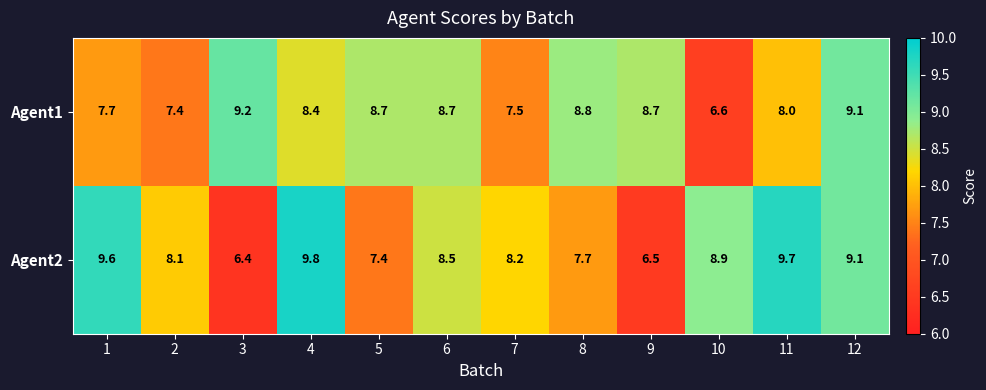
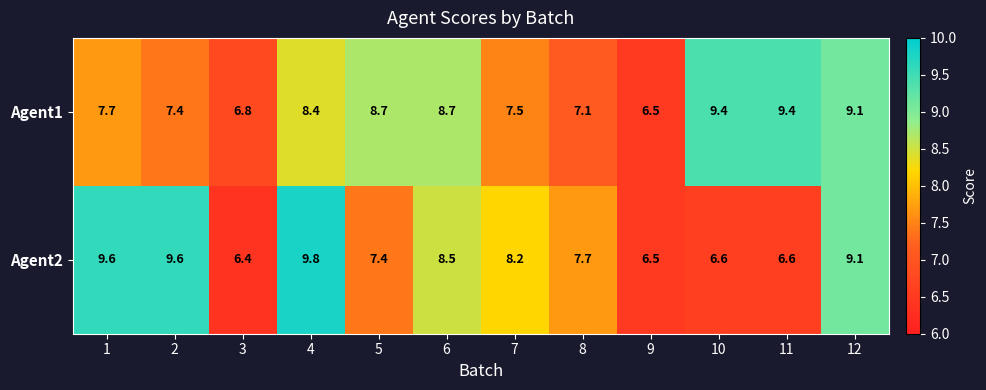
  {
    "Agent1": {
      "1": 7.7,
      "2": 7.4,
-     "3": 9.2,
+     "3": 6.8,
      "4": 8.4,
      "5": 8.7,
      "6": 8.7,
      "7": 7.5,
-     "8": 8.8,
-     "9": 8.7,
-     "10": 6.6,
-     "11": 8.0,
+     "8": 7.1,
+     "9": 6.5,
+     "10": 9.4,
+     "11": 9.4,
      "12": 9.1
    },
    "Agent2": {
      "1": 9.6,
-     "2": 8.1,
+     "2": 9.6,
      "3": 6.4,
      "4": 9.8,
      "5": 7.4,
      "6": 8.5,
      "7": 8.2,
      "8": 7.7,
      "9": 6.5,
-     "10": 8.9,
-     "11": 9.7,
+     "10": 6.6,
+     "11": 6.6,
      "12": 9.1
    }
  }
